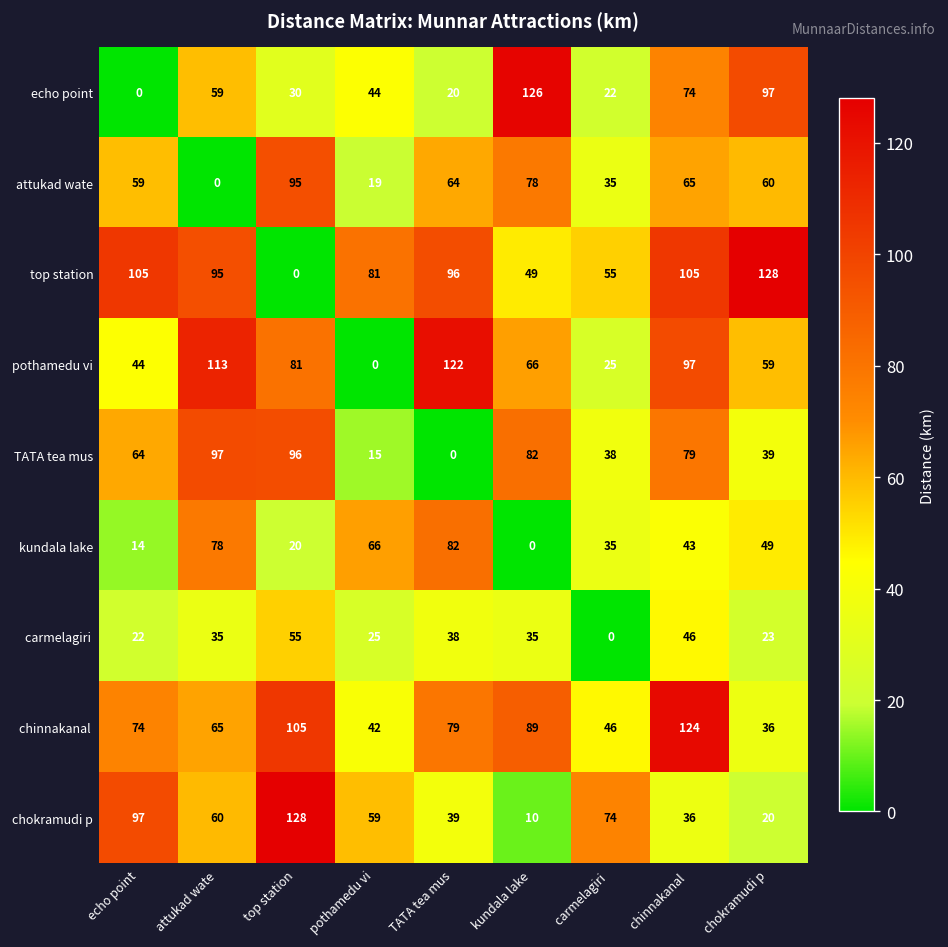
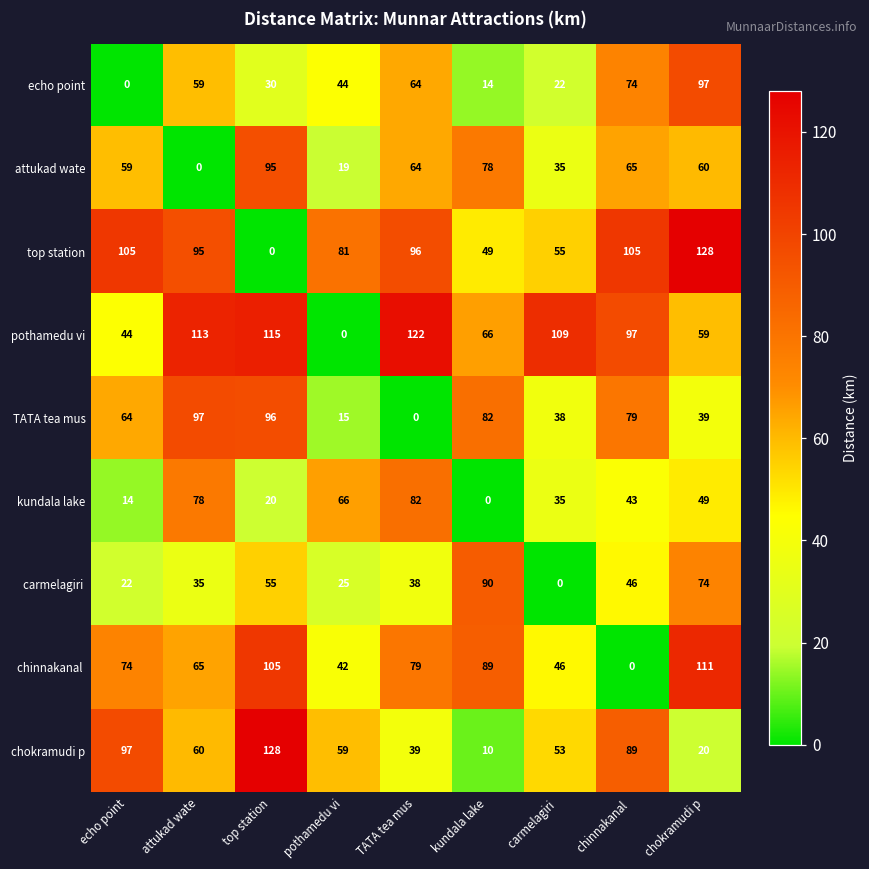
  {
    "echo point": {
      "echo point": 0,
      "attukad wate": 59,
      "top station": 30,
      "pothamedu vi": 44,
-     "TATA tea mus": 20,
-     "kundala lake": 126,
+     "TATA tea mus": 64,
+     "kundala lake": 14,
      "carmelagiri": 22,
      "chinnakanal": 74,
      "chokramudi p": 97
    },
    "attukad wate": {
      "echo point": 59,
      "attukad wate": 0,
      "top station": 95,
      "pothamedu vi": 19,
      "TATA tea mus": 64,
      "kundala lake": 78,
      "carmelagiri": 35,
      "chinnakanal": 65,
      "chokramudi p": 60
    },
    "top station": {
      "echo point": 105,
      "attukad wate": 95,
      "top station": 0,
      "pothamedu vi": 81,
      "TATA tea mus": 96,
      "kundala lake": 49,
      "carmelagiri": 55,
      "chinnakanal": 105,
      "chokramudi p": 128
    },
    "pothamedu vi": {
      "echo point": 44,
      "attukad wate": 113,
-     "top station": 81,
+     "top station": 115,
      "pothamedu vi": 0,
      "TATA tea mus": 122,
      "kundala lake": 66,
-     "carmelagiri": 25,
+     "carmelagiri": 109,
      "chinnakanal": 97,
      "chokramudi p": 59
    },
    "TATA tea mus": {
      "echo point": 64,
      "attukad wate": 97,
      "top station": 96,
      "pothamedu vi": 15,
      "TATA tea mus": 0,
      "kundala lake": 82,
      "carmelagiri": 38,
      "chinnakanal": 79,
      "chokramudi p": 39
    },
    "kundala lake": {
      "echo point": 14,
      "attukad wate": 78,
      "top station": 20,
      "pothamedu vi": 66,
      "TATA tea mus": 82,
      "kundala lake": 0,
      "carmelagiri": 35,
      "chinnakanal": 43,
      "chokramudi p": 49
    },
    "carmelagiri": {
      "echo point": 22,
      "attukad wate": 35,
      "top station": 55,
      "pothamedu vi": 25,
      "TATA tea mus": 38,
-     "kundala lake": 35,
+     "kundala lake": 90,
      "carmelagiri": 0,
      "chinnakanal": 46,
-     "chokramudi p": 23
+     "chokramudi p": 74
    },
    "chinnakanal": {
      "echo point": 74,
      "attukad wate": 65,
      "top station": 105,
      "pothamedu vi": 42,
      "TATA tea mus": 79,
      "kundala lake": 89,
      "carmelagiri": 46,
-     "chinnakanal": 124,
-     "chokramudi p": 36
+     "chinnakanal": 0,
+     "chokramudi p": 111
    },
    "chokramudi p": {
      "echo point": 97,
      "attukad wate": 60,
      "top station": 128,
      "pothamedu vi": 59,
      "TATA tea mus": 39,
      "kundala lake": 10,
-     "carmelagiri": 74,
-     "chinnakanal": 36,
+     "carmelagiri": 53,
+     "chinnakanal": 89,
      "chokramudi p": 20
    }
  }
